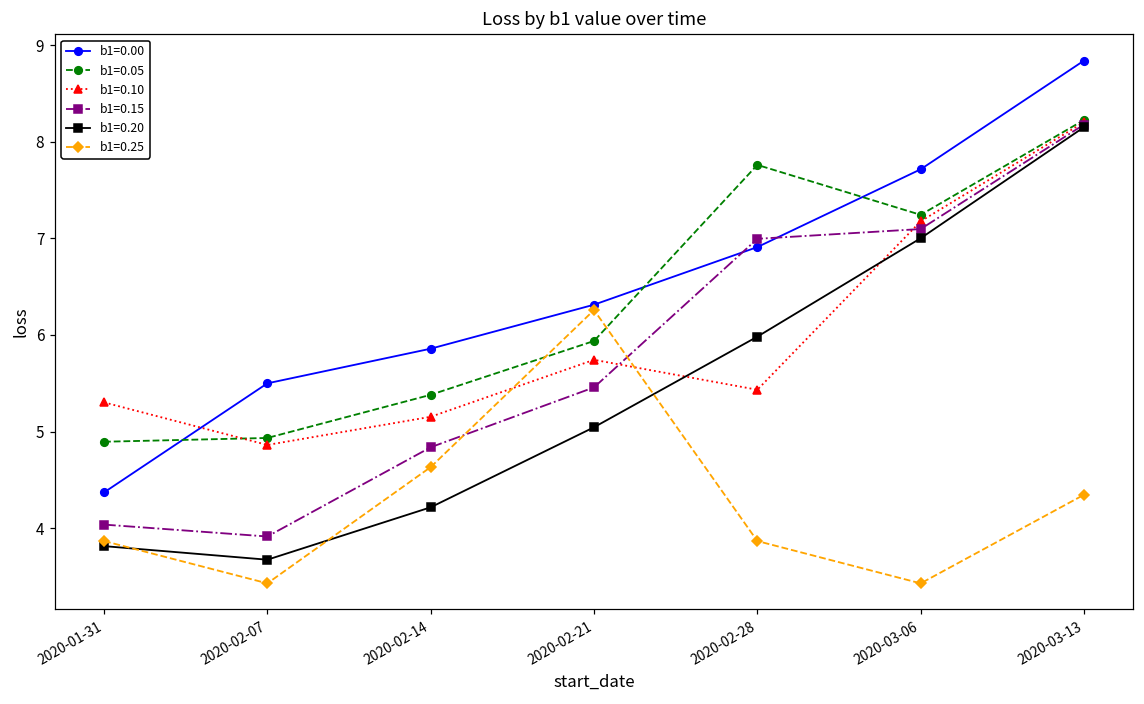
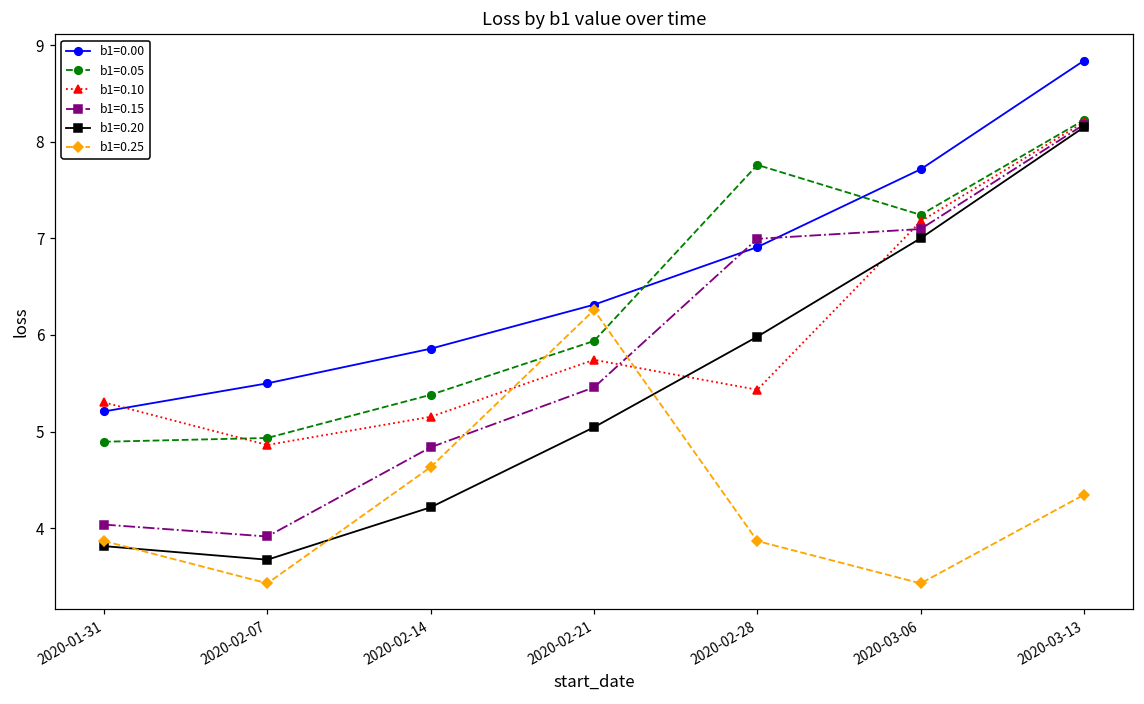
  {
    "b1=0.00": {
-     "2020-01-31": 4.4,
+     "2020-01-31": 5.2,
      "2020-02-07": 5.5,
      "2020-02-14": 5.9,
      "2020-02-21": 6.3,
      "2020-02-28": 6.9,
      "2020-03-06": 7.7,
      "2020-03-13": 8.8
    },
    "b1=0.05": {
      "2020-01-31": 4.9,
      "2020-02-07": 4.9,
      "2020-02-14": 5.4,
      "2020-02-21": 5.9,
      "2020-02-28": 7.8,
      "2020-03-06": 7.2
    },
    "b1=0.10": {
      "2020-01-31": 5.3,
      "2020-02-07": 4.9,
      "2020-02-14": 5.2,
      "2020-02-21": 5.7,
      "2020-02-28": 5.4,
      "2020-03-06": 7.2
    },
    "b1=0.15": {
      "2020-01-31": 4.0,
      "2020-02-07": 3.9,
      "2020-02-14": 4.8,
      "2020-02-21": 5.5,
      "2020-02-28": 7.0,
      "2020-03-06": 7.1
    },
    "b1=0.20": {
      "2020-01-31": 3.8,
      "2020-02-07": 3.7,
      "2020-02-14": 4.2,
      "2020-02-21": 5.0,
      "2020-02-28": 6.0,
      "2020-03-06": 7.0
    },
    "b1=0.25": {
      "2020-01-31": 3.9,
      "2020-02-07": 3.4,
      "2020-02-14": 4.6,
      "2020-02-21": 6.3,
      "2020-02-28": 3.9,
      "2020-03-06": 3.4,
      "2020-03-13": 4.3
    }
  }
